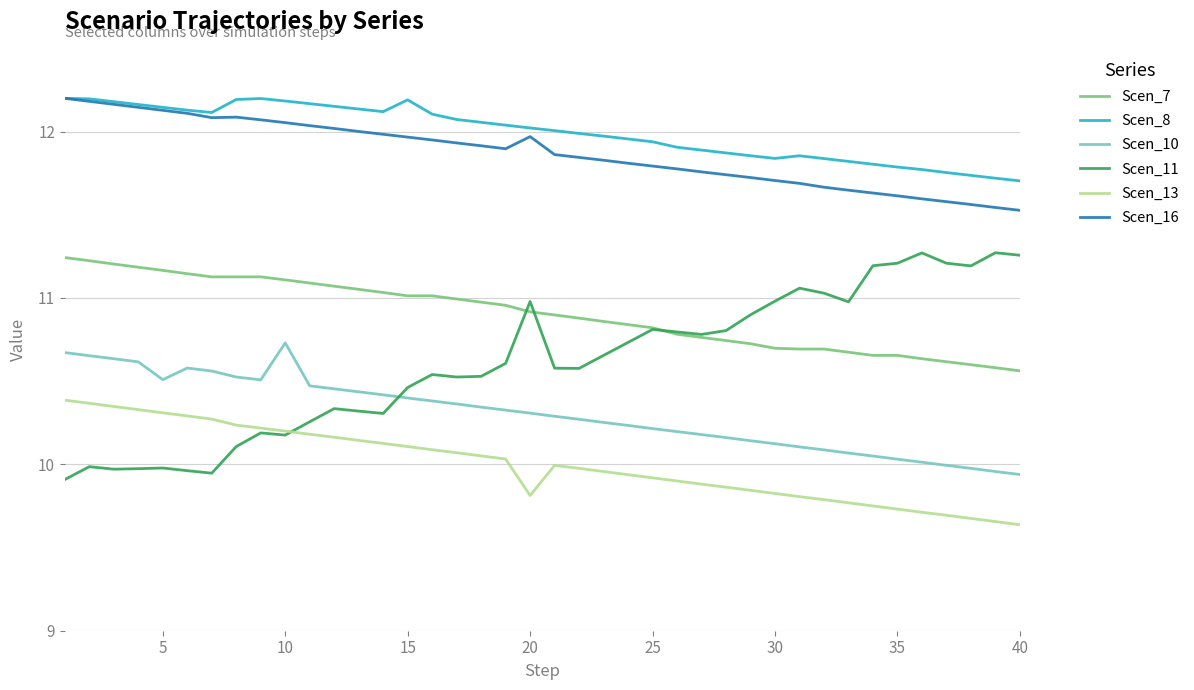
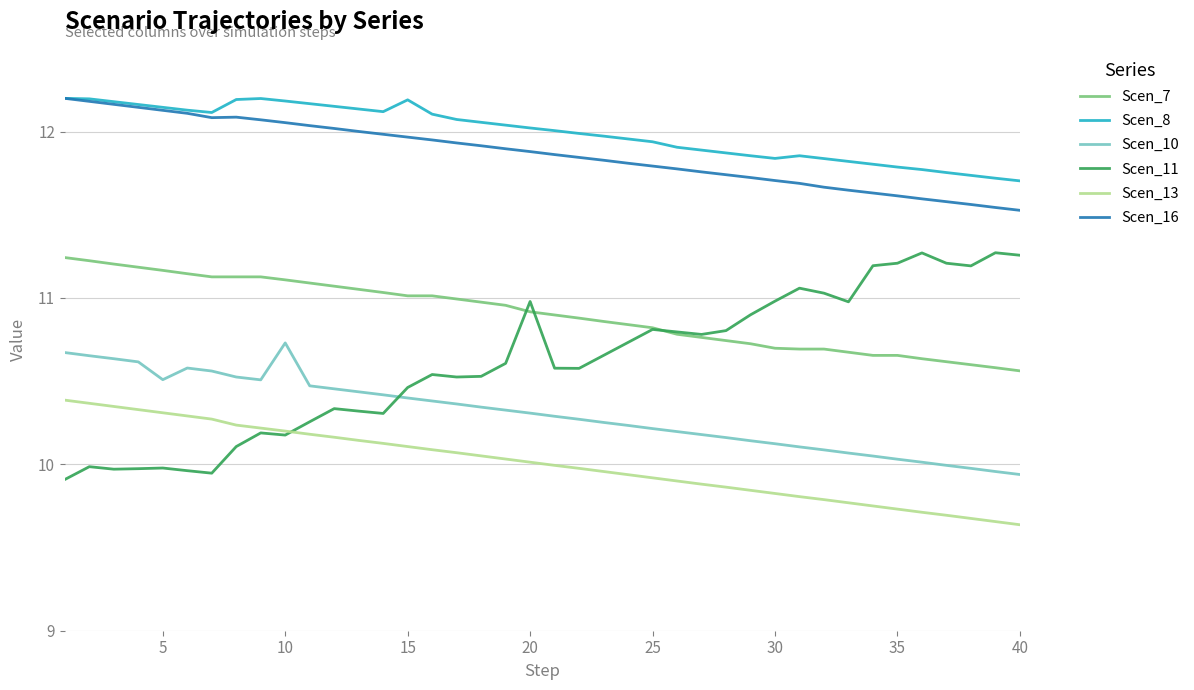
  {
    "Scen_7": {
      "5": 11.17,
      "10": 11.11,
      "15": 11.01,
      "20": 10.92,
      "30": 10.70,
      "35": 10.66,
      "40": 10.56
    },
    "Scen_8": {
      "5": 12.15,
      "10": 12.18,
      "15": 12.19,
      "20": 12.02,
      "25": 11.94,
      "30": 11.84,
      "35": 11.79,
      "40": 11.70
    },
    "Scen_10": {
      "5": 10.51,
      "10": 10.73,
      "15": 10.40,
      "20": 10.31,
      "25": 10.22,
      "30": 10.12,
      "35": 10.03,
      "40": 9.94
    },
    "Scen_11": {
      "5": 9.98,
      "10": 10.18,
      "15": 10.46,
      "20": 10.98,
      "30": 10.98,
      "35": 11.21,
      "40": 11.26
    },
    "Scen_13": {
      "5": 10.31,
      "10": 10.20,
      "15": 10.11,
-     "20": 9.81,
+     "20": 10.01,
      "25": 9.92,
      "30": 9.83,
      "35": 9.73,
      "40": 9.64
    },
    "Scen_16": {
      "5": 12.13,
      "10": 12.05,
      "15": 11.97,
-     "20": 11.97,
+     "20": 11.88,
      "25": 11.79,
      "30": 11.71,
      "35": 11.61,
      "40": 11.53
    }
  }
